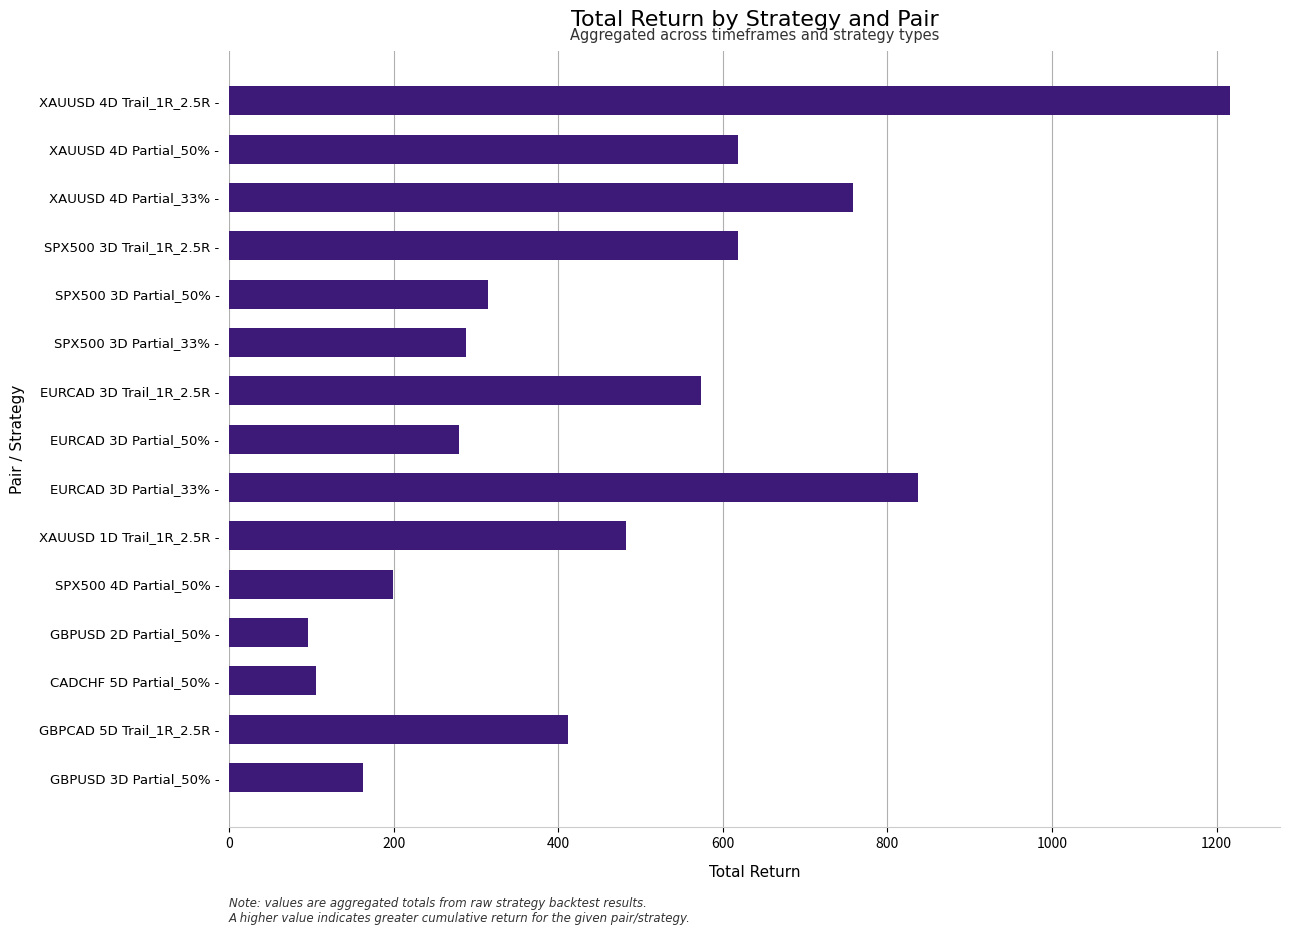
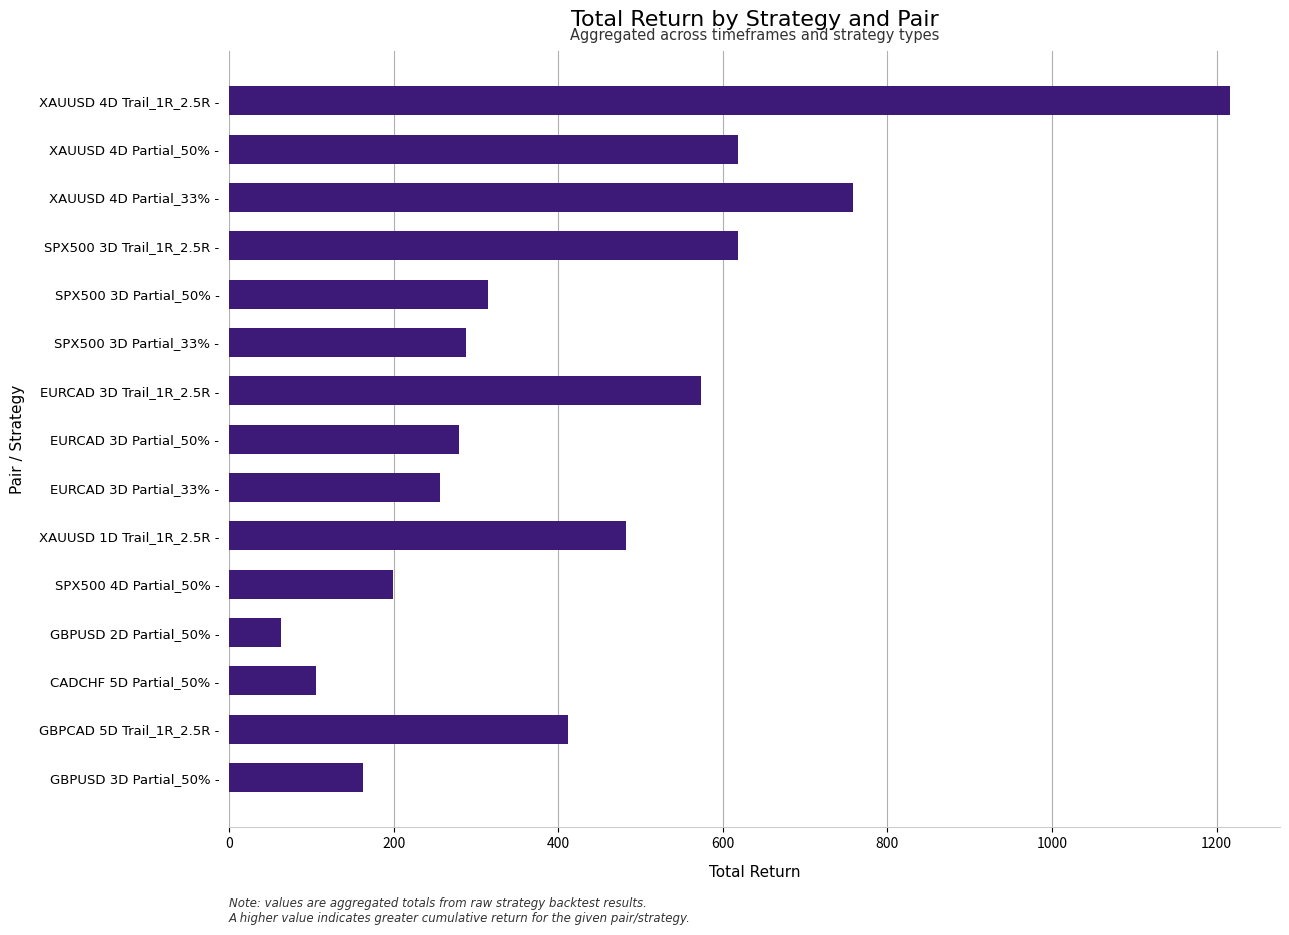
  {
    "XAUUSD 4D Trail_1R_2.5R -": 1220,
    "XAUUSD 4D Partial_50% -": 620,
    "XAUUSD 4D Partial_33% -": 760,
    "SPX500 3D Trail_1R_2.5R -": 620,
    "SPX500 3D Partial_50% -": 310,
    "SPX500 3D Partial_33% -": 290,
    "EURCAD 3D Trail_1R_2.5R -": 570,
    "EURCAD 3D Partial_50% -": 280,
-   "EURCAD 3D Partial_33% -": 840,
+   "EURCAD 3D Partial_33% -": 260,
    "XAUUSD 1D Trail_1R_2.5R -": 480,
    "SPX500 4D Partial_50% -": 200,
-   "GBPUSD 2D Partial_50% -": 100,
+   "GBPUSD 2D Partial_50% -": 60,
    "CADCHF 5D Partial_50% -": 110,
    "GBPCAD 5D Trail_1R_2.5R -": 410,
    "GBPUSD 3D Partial_50% -": 160
  }
